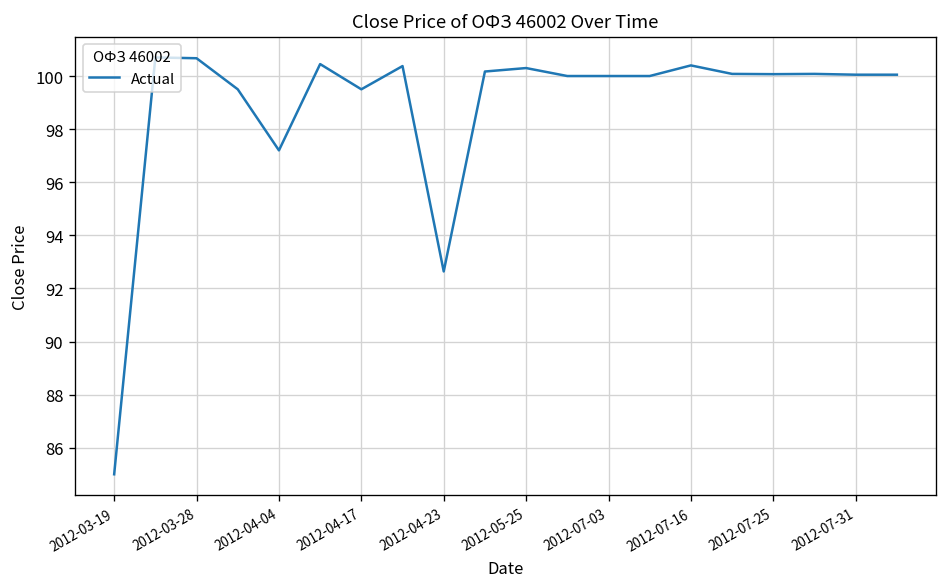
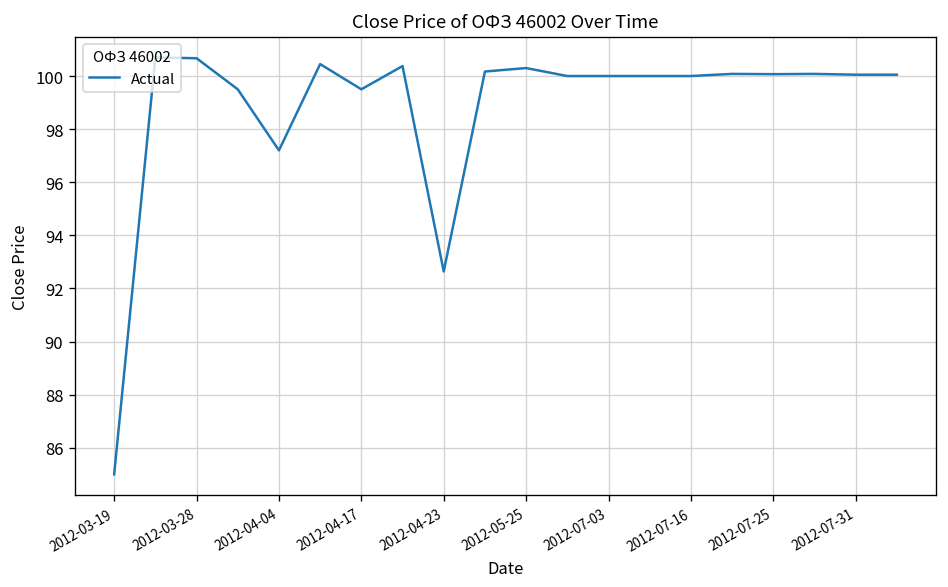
  {
    "2012-03-19": 85.0,
    "2012-03-28": 100.7,
    "2012-04-04": 97.2,
    "2012-04-17": 99.5,
    "2012-04-23": 92.6,
    "2012-05-25": 100.3,
    "2012-07-03": 100.0,
-   "2012-07-16": 100.4,
+   "2012-07-16": 100.0,
    "2012-07-25": 100.1,
    "2012-07-31": 100.1
  }
